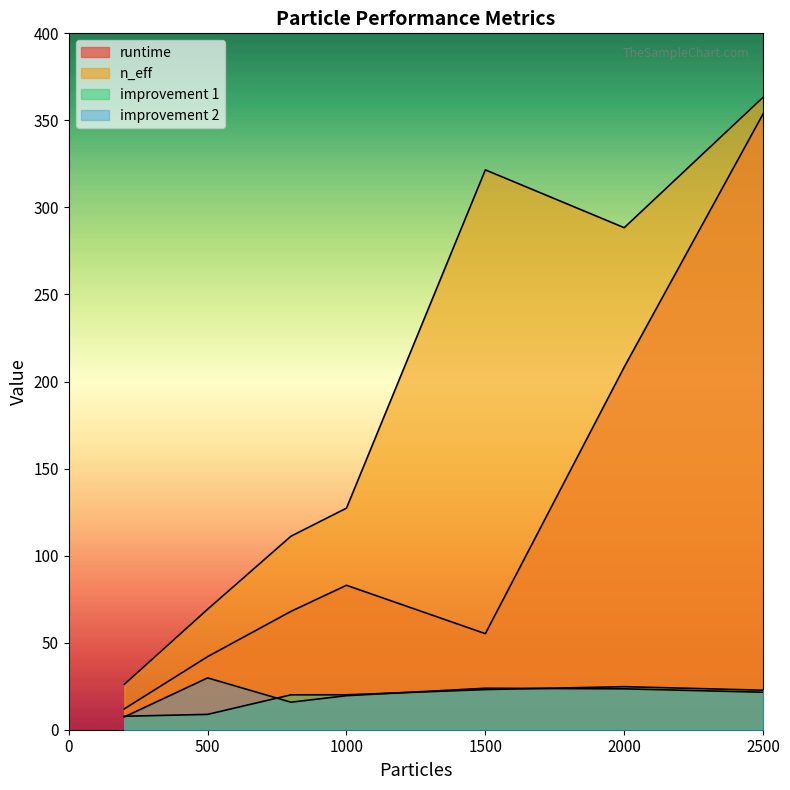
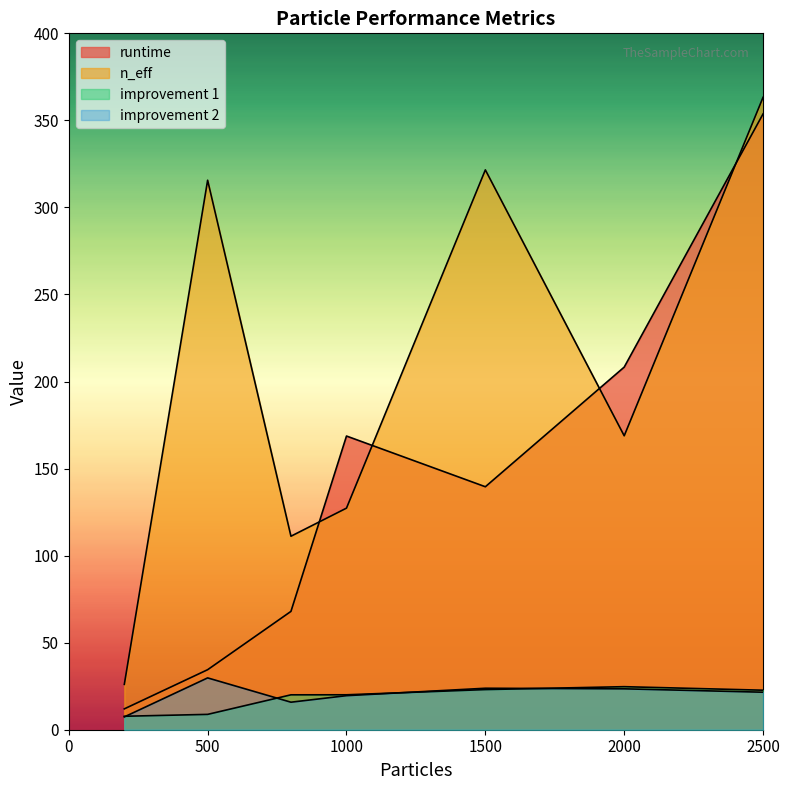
  {
    "runtime": {
-     "500": 42,
-     "1000": 83,
-     "1500": 55,
+     "500": 34,
+     "1000": 169,
+     "1500": 140,
      "2000": 208,
      "2500": 354
    },
    "n_eff": {
-     "500": 69,
+     "500": 316,
      "1000": 127,
      "1500": 322,
-     "2000": 288,
+     "2000": 169,
      "2500": 363
    },
    "improvement 1": {
      "500": 9
    },
    "improvement 2": {
      "500": 30
    }
  }
